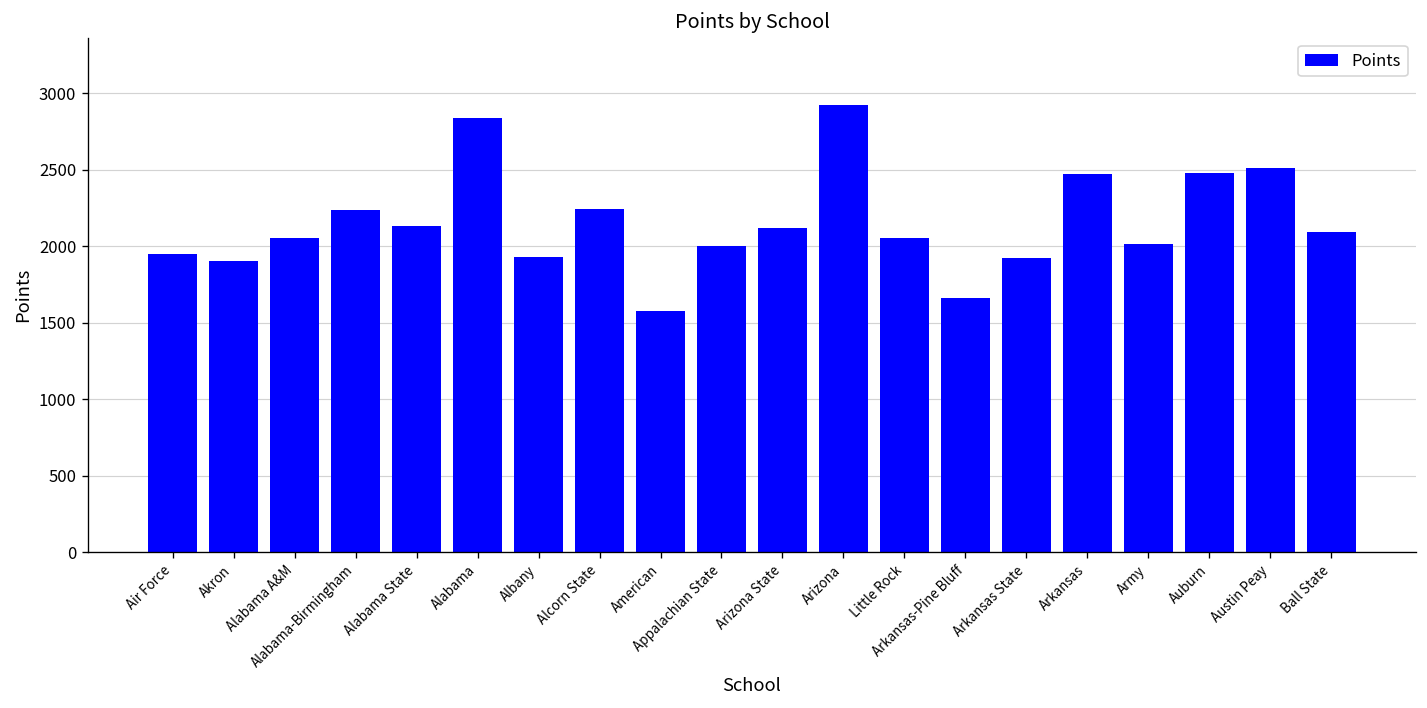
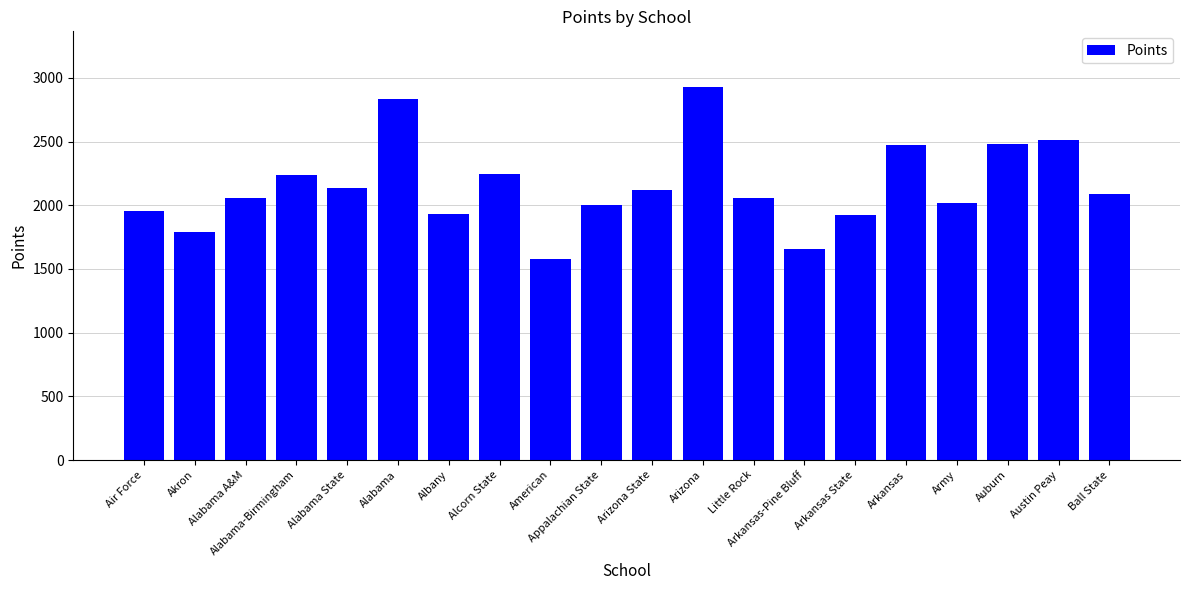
  {
    "Air Force": 1950,
-   "Akron": 1900,
+   "Akron": 1790,
    "Alabama A&M": 2060,
    "Alabama-Birmingham": 2240,
    "Alabama State": 2140,
    "Alabama": 2840,
    "Albany": 1930,
    "Alcorn State": 2250,
    "American": 1580,
    "Appalachian State": 2010,
    "Arizona State": 2120,
    "Arizona": 2930,
    "Little Rock": 2060,
    "Arkansas-Pine Bluff": 1660,
    "Arkansas State": 1920,
    "Arkansas": 2480,
    "Army": 2020,
    "Auburn": 2480,
    "Austin Peay": 2510,
    "Ball State": 2090
  }
